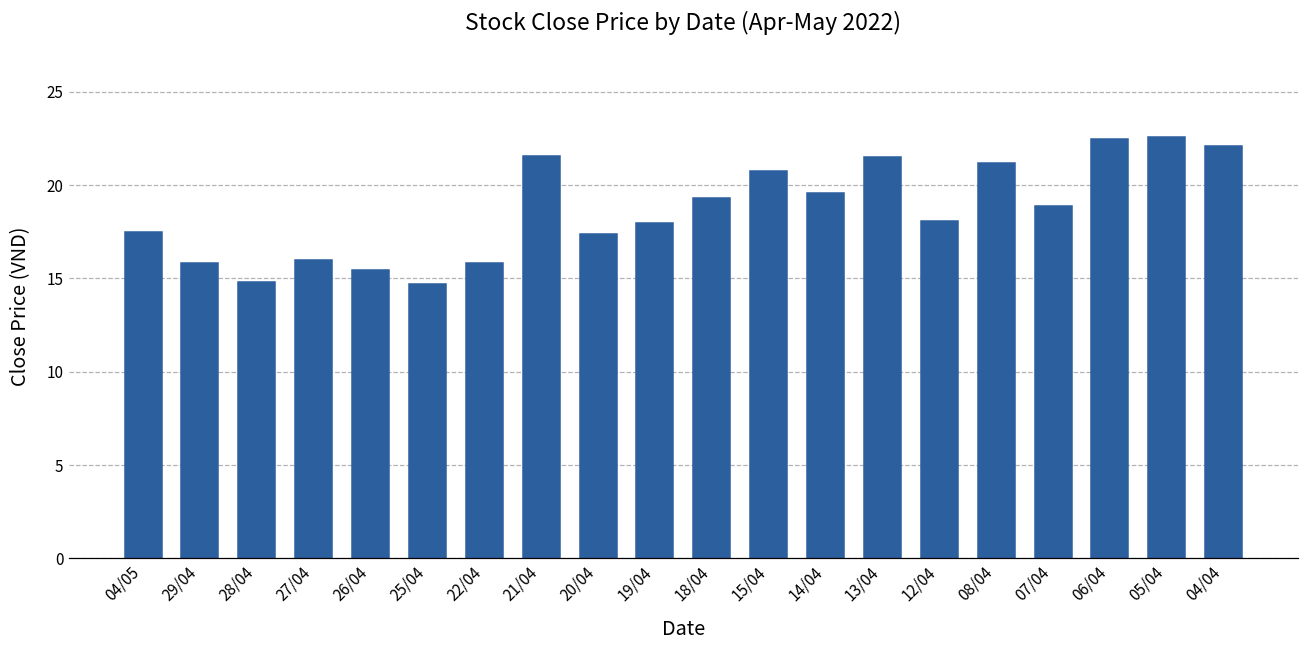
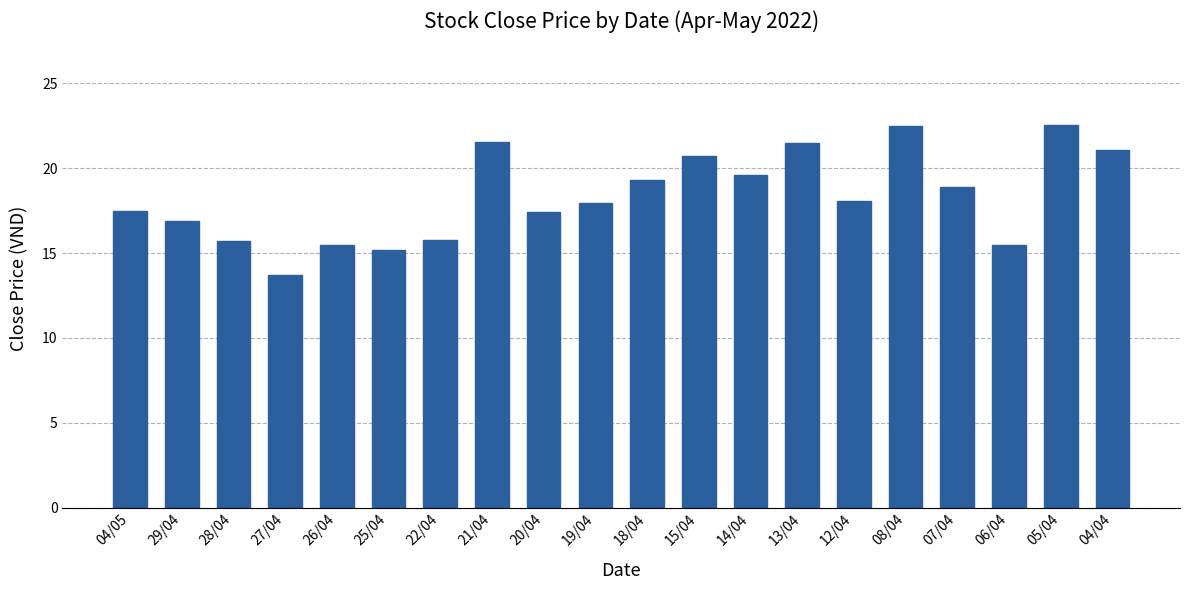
  {
    "04/05": 17.5,
-   "29/04": 15.8,
-   "28/04": 14.8,
-   "27/04": 16.0,
+   "29/04": 16.9,
+   "28/04": 15.7,
+   "27/04": 13.7,
    "26/04": 15.5,
-   "25/04": 14.7,
+   "25/04": 15.2,
    "22/04": 15.8,
    "21/04": 21.5,
    "20/04": 17.4,
    "19/04": 18.0,
    "18/04": 19.3,
    "15/04": 20.8,
    "14/04": 19.6,
    "13/04": 21.5,
    "12/04": 18.1,
-   "08/04": 21.2,
+   "08/04": 22.5,
    "07/04": 18.9,
-   "06/04": 22.5,
+   "06/04": 15.5,
    "05/04": 22.6,
-   "04/04": 22.1
+   "04/04": 21.1
  }
